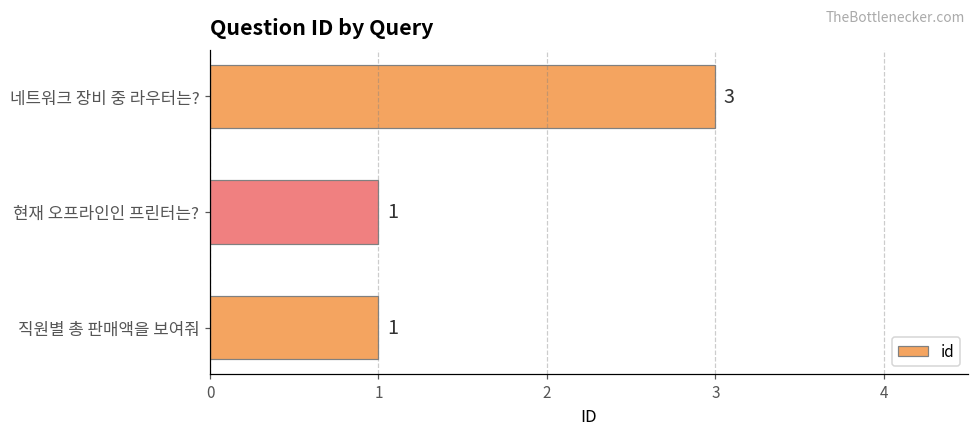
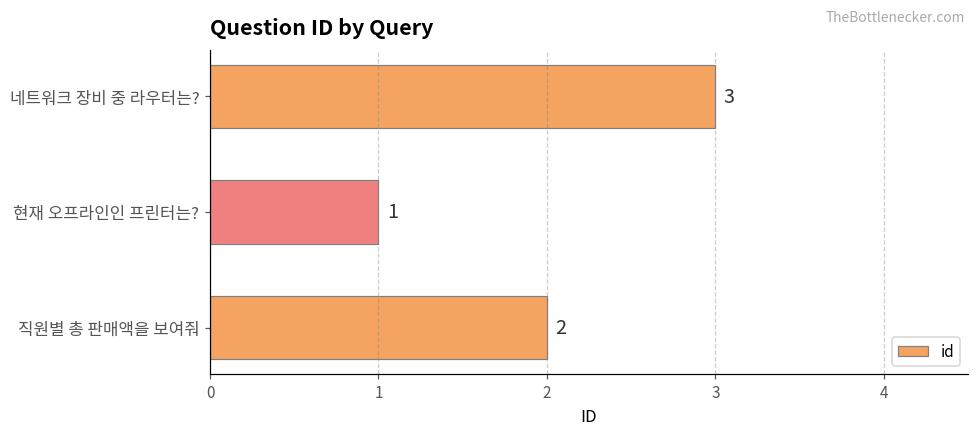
  {
    "네트워크 장비 중 라우터는?": 3,
    "현재 오프라인인 프린터는?": 1,
-   "직원별 총 판매액을 보여줘": 1
+   "직원별 총 판매액을 보여줘": 2
  }
